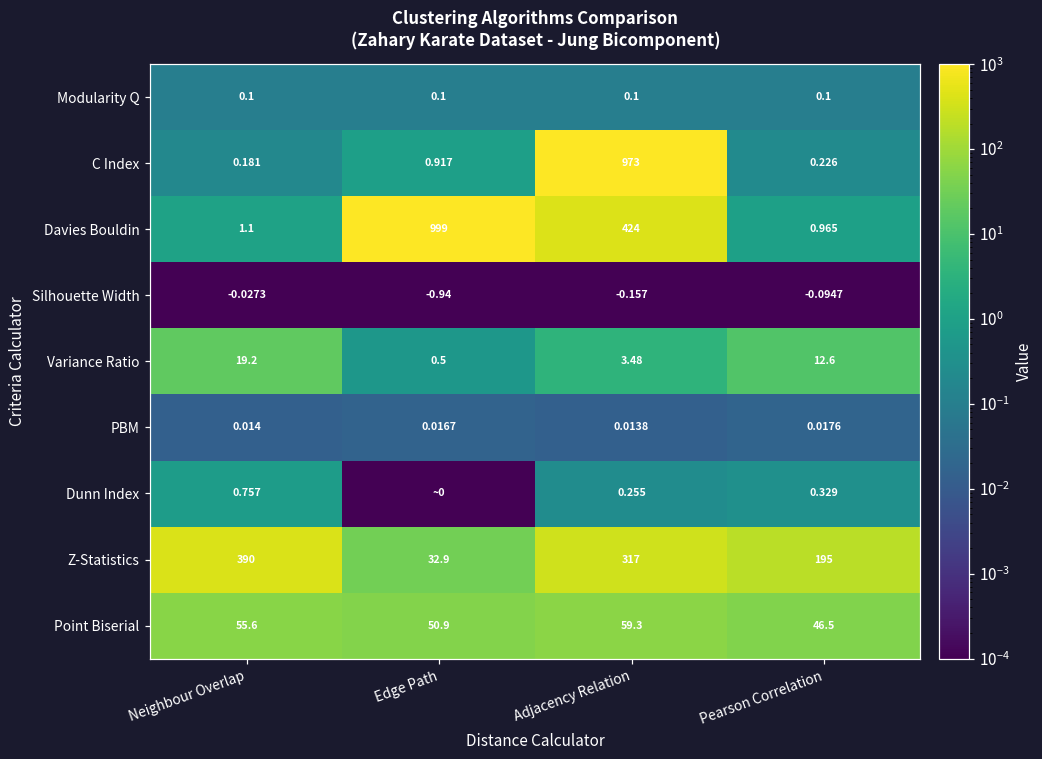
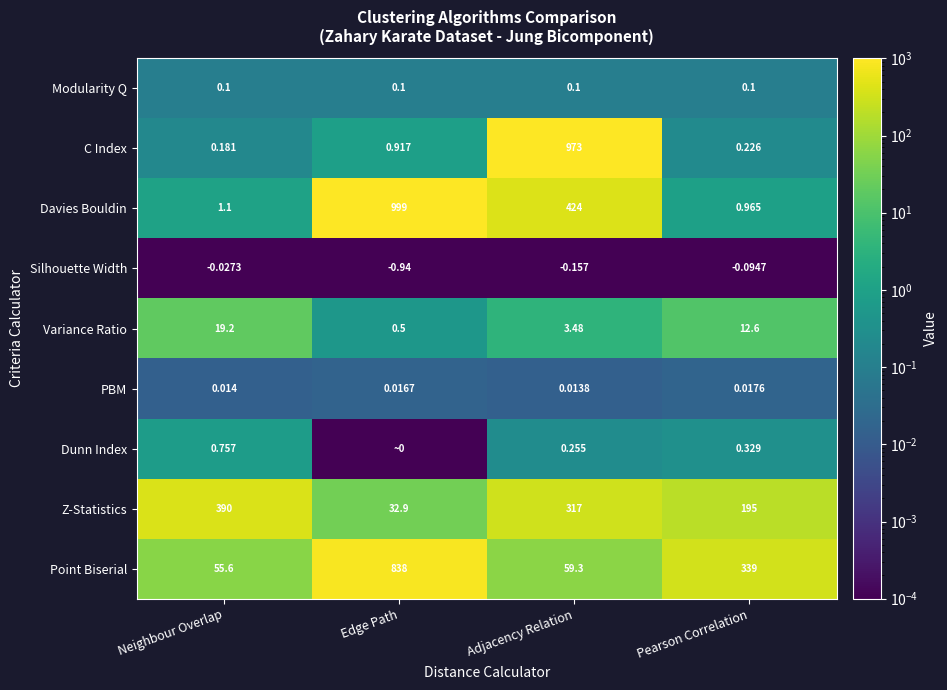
  {
    "Modularity Q": {
      "Neighbour Overlap": 0.1,
      "Edge Path": 0.1,
      "Adjacency Relation": 0.1,
      "Pearson Correlation": 0.1
    },
    "C Index": {
      "Neighbour Overlap": 0.181,
      "Edge Path": 0.917,
      "Adjacency Relation": 973,
      "Pearson Correlation": 0.226
    },
    "Davies Bouldin": {
      "Neighbour Overlap": 1.1,
      "Edge Path": 999,
      "Adjacency Relation": 424,
      "Pearson Correlation": 0.965
    },
    "Silhouette Width": {
      "Neighbour Overlap": -0.0273,
      "Edge Path": -0.94,
      "Adjacency Relation": -0.157,
      "Pearson Correlation": -0.0947
    },
    "Variance Ratio": {
      "Neighbour Overlap": 19.2,
      "Edge Path": 0.5,
      "Adjacency Relation": 3.48,
      "Pearson Correlation": 12.6
    },
    "PBM": {
      "Neighbour Overlap": 0.014,
      "Edge Path": 0.0167,
      "Adjacency Relation": 0.0138,
      "Pearson Correlation": 0.0176
    },
    "Dunn Index": {
      "Neighbour Overlap": 0.757,
      "Edge Path": 0,
      "Adjacency Relation": 0.255,
      "Pearson Correlation": 0.329
    },
    "Z-Statistics": {
      "Neighbour Overlap": 390,
      "Edge Path": 32.9,
      "Adjacency Relation": 317,
      "Pearson Correlation": 195
    },
    "Point Biserial": {
      "Neighbour Overlap": 55.6,
-     "Edge Path": 50.9,
+     "Edge Path": 838,
      "Adjacency Relation": 59.3,
-     "Pearson Correlation": 46.5
+     "Pearson Correlation": 339
    }
  }
